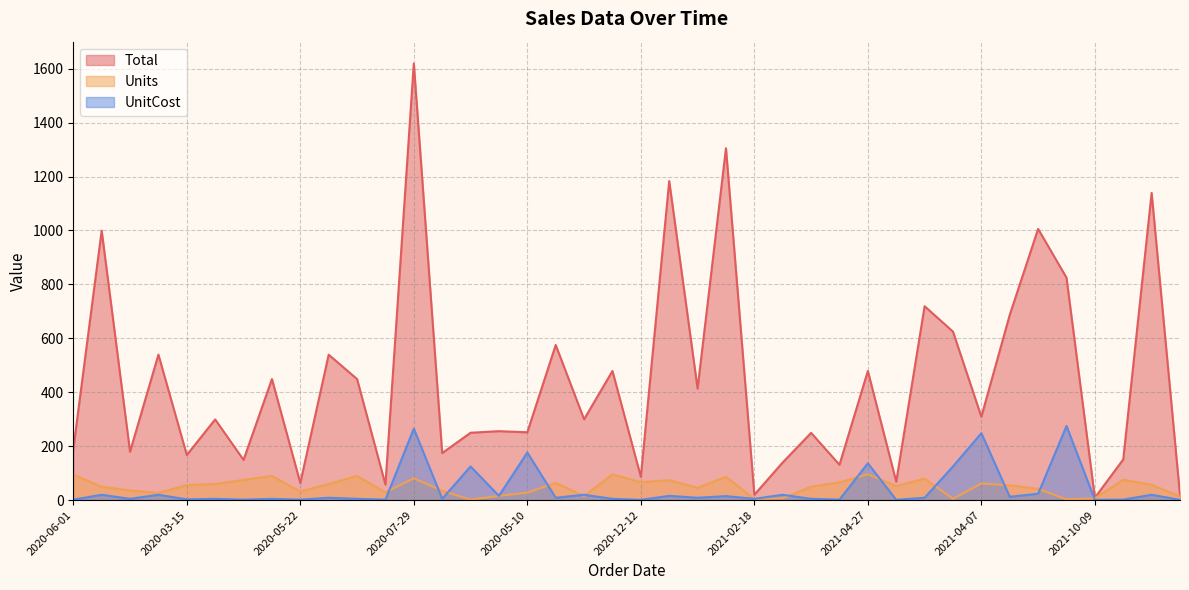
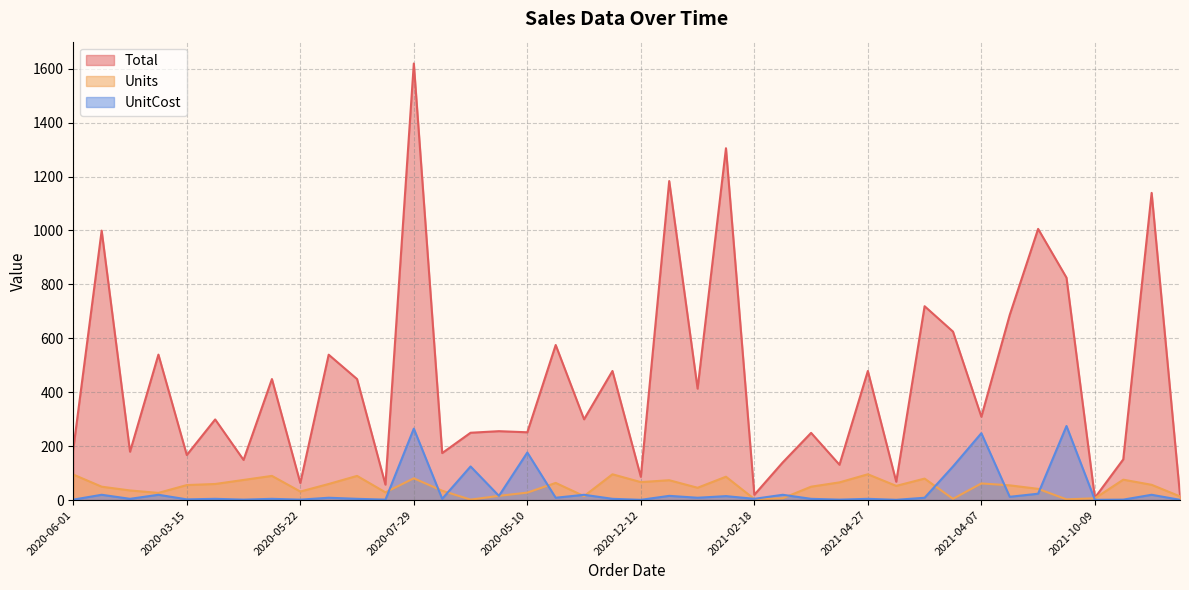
  {
    "UnitCost": {
      "2020-06-01": 0,
      "2020-03-15": 0,
      "2020-05-22": 0,
      "2020-07-29": 270,
      "2020-05-10": 180,
      "2020-12-12": 0,
-     "2021-04-27": 140,
+     "2021-04-27": 0,
      "2021-04-07": 250
    }
  }
